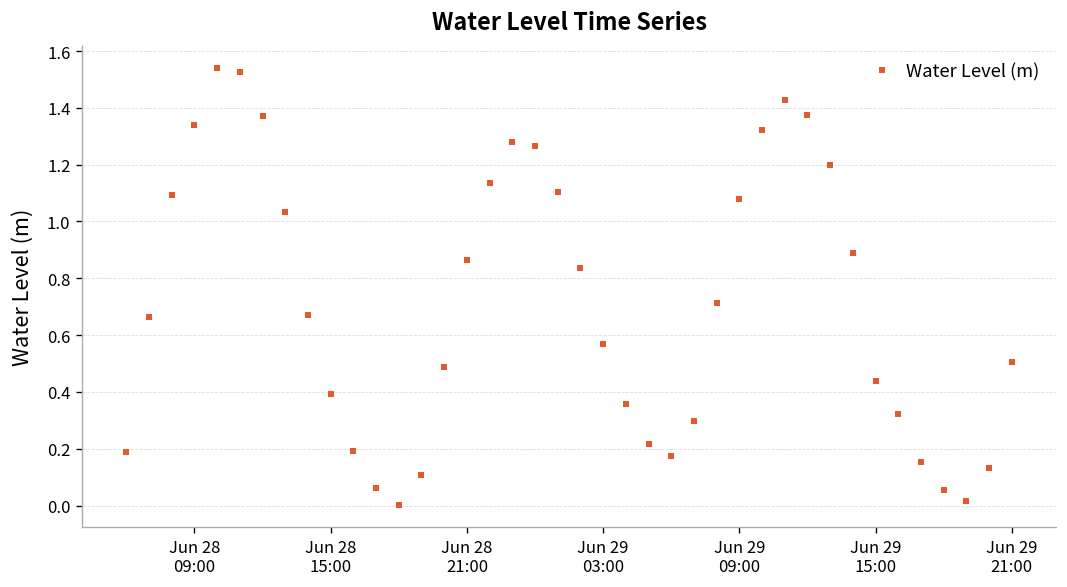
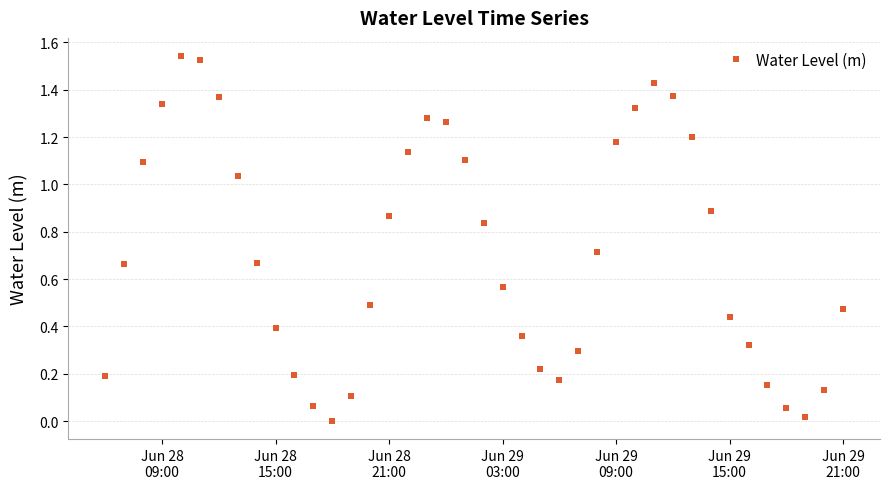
  {
    "Jun 28 09:00": 1.34,
    "Jun 28 15:00": 0.39,
    "Jun 28 21:00": 0.87,
    "Jun 29 03:00": 0.57,
-   "Jun 29 09:00": 1.08,
+   "Jun 29 09:00": 1.18,
    "Jun 29 15:00": 0.44,
-   "Jun 29 21:00": 0.51
+   "Jun 29 21:00": 0.47
  }
